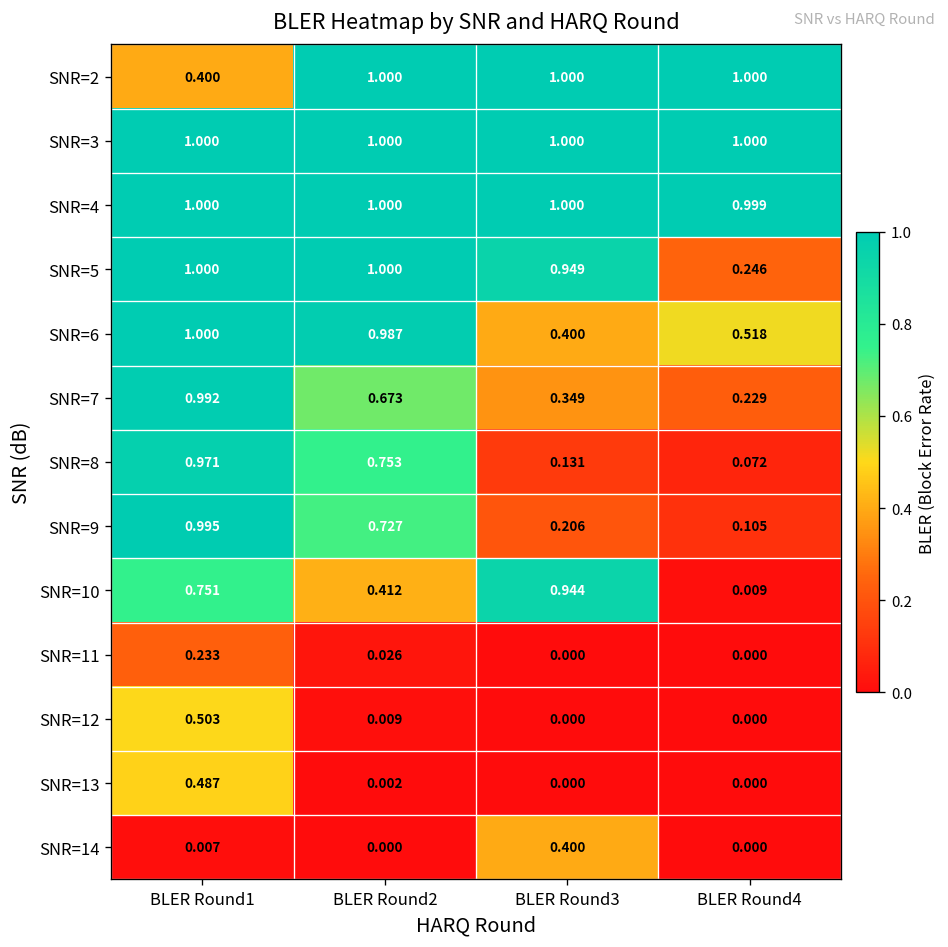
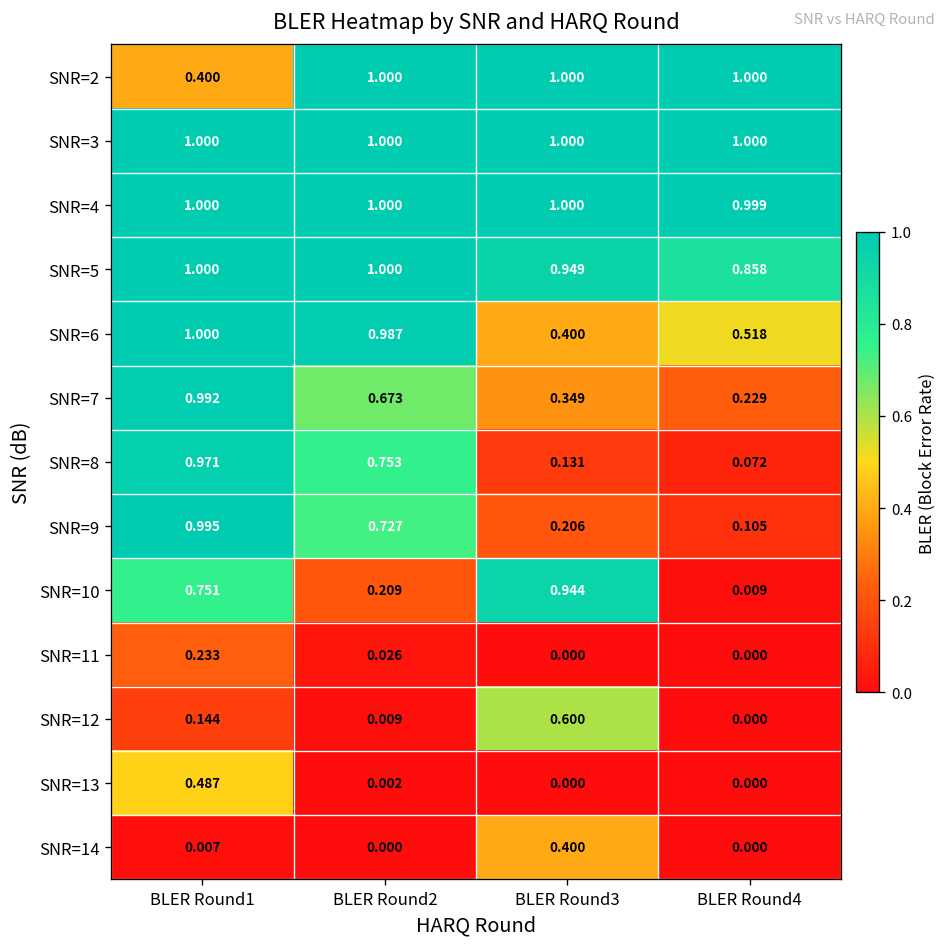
  {
    "SNR=2": {
      "BLER Round1": 0.400,
      "BLER Round2": 1.000,
      "BLER Round3": 1.000,
      "BLER Round4": 1.000
    },
    "SNR=3": {
      "BLER Round1": 1.000,
      "BLER Round2": 1.000,
      "BLER Round3": 1.000,
      "BLER Round4": 1.000
    },
    "SNR=4": {
      "BLER Round1": 1.000,
      "BLER Round2": 1.000,
      "BLER Round3": 1.000,
      "BLER Round4": 0.999
    },
    "SNR=5": {
      "BLER Round1": 1.000,
      "BLER Round2": 1.000,
      "BLER Round3": 0.949,
-     "BLER Round4": 0.246
+     "BLER Round4": 0.858
    },
    "SNR=6": {
      "BLER Round1": 1.000,
      "BLER Round2": 0.987,
      "BLER Round3": 0.400,
      "BLER Round4": 0.518
    },
    "SNR=7": {
      "BLER Round1": 0.992,
      "BLER Round2": 0.673,
      "BLER Round3": 0.349,
      "BLER Round4": 0.229
    },
    "SNR=8": {
      "BLER Round1": 0.971,
      "BLER Round2": 0.753,
      "BLER Round3": 0.131,
      "BLER Round4": 0.072
    },
    "SNR=9": {
      "BLER Round1": 0.995,
      "BLER Round2": 0.727,
      "BLER Round3": 0.206,
      "BLER Round4": 0.105
    },
    "SNR=10": {
      "BLER Round1": 0.751,
-     "BLER Round2": 0.412,
+     "BLER Round2": 0.209,
      "BLER Round3": 0.944,
      "BLER Round4": 0.009
    },
    "SNR=11": {
      "BLER Round1": 0.233,
      "BLER Round2": 0.026,
      "BLER Round3": 0.000,
      "BLER Round4": 0.000
    },
    "SNR=12": {
-     "BLER Round1": 0.503,
+     "BLER Round1": 0.144,
      "BLER Round2": 0.009,
-     "BLER Round3": 0.000,
+     "BLER Round3": 0.600,
      "BLER Round4": 0.000
    },
    "SNR=13": {
      "BLER Round1": 0.487,
      "BLER Round2": 0.002,
      "BLER Round3": 0.000,
      "BLER Round4": 0.000
    },
    "SNR=14": {
      "BLER Round1": 0.007,
      "BLER Round2": 0.000,
      "BLER Round3": 0.400,
      "BLER Round4": 0.000
    }
  }
